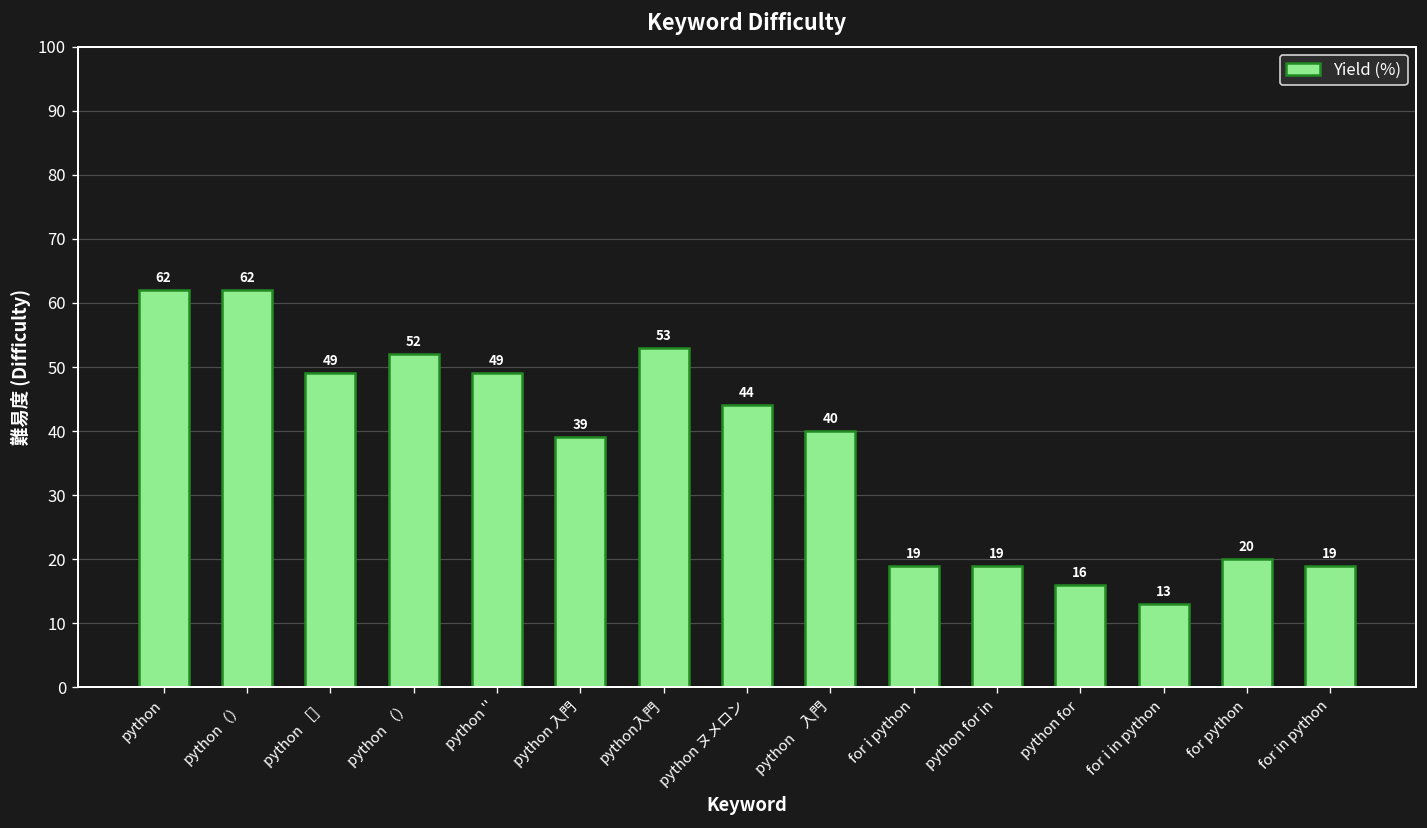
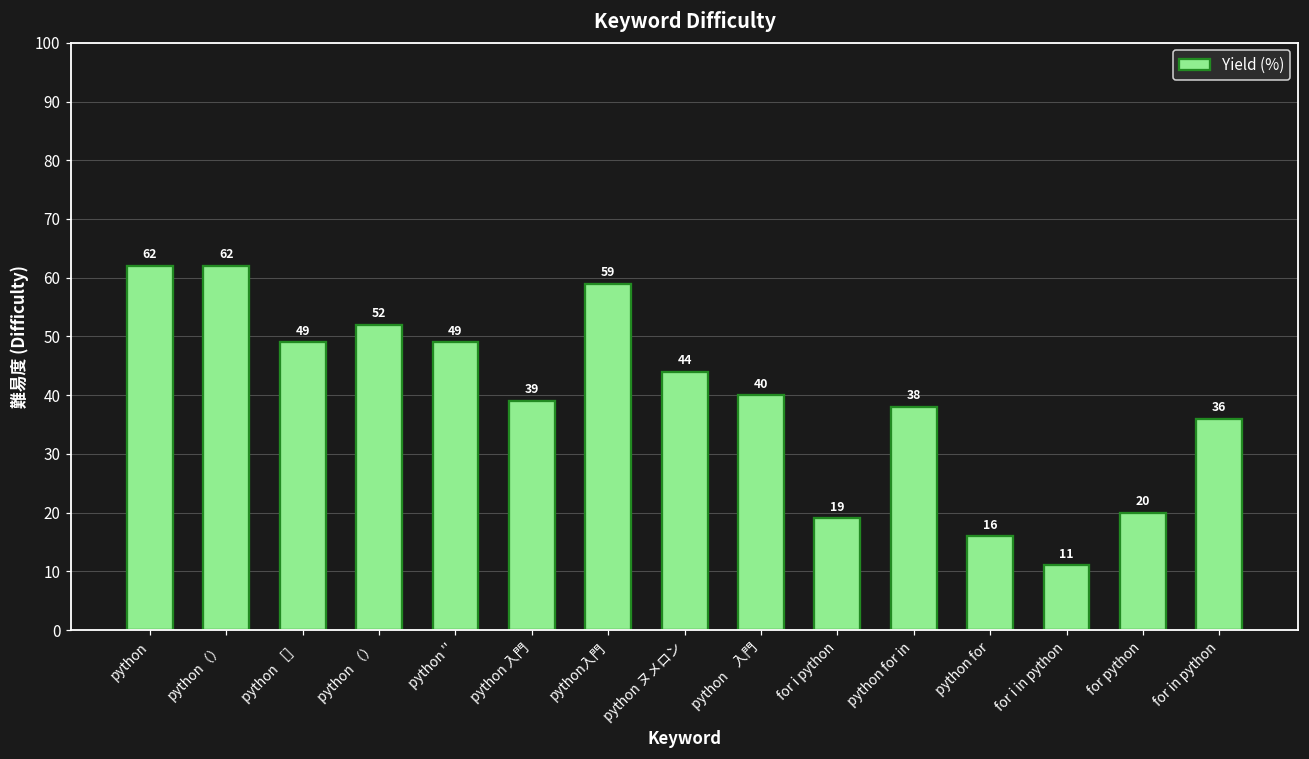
  {
    "python": 62,
    "python（）": 62,
    "python ［］": 49,
    "python （）": 52,
    "python ''": 49,
-   "python入門": 53,
+   "python入門": 59,
    "python ヌメロン": 44,
    "for i python": 19,
-   "python for in": 19,
+   "python for in": 38,
    "python for": 16,
-   "for i in python": 13,
+   "for i in python": 11,
    "for python": 20,
-   "for in python": 19
+   "for in python": 36
  }
